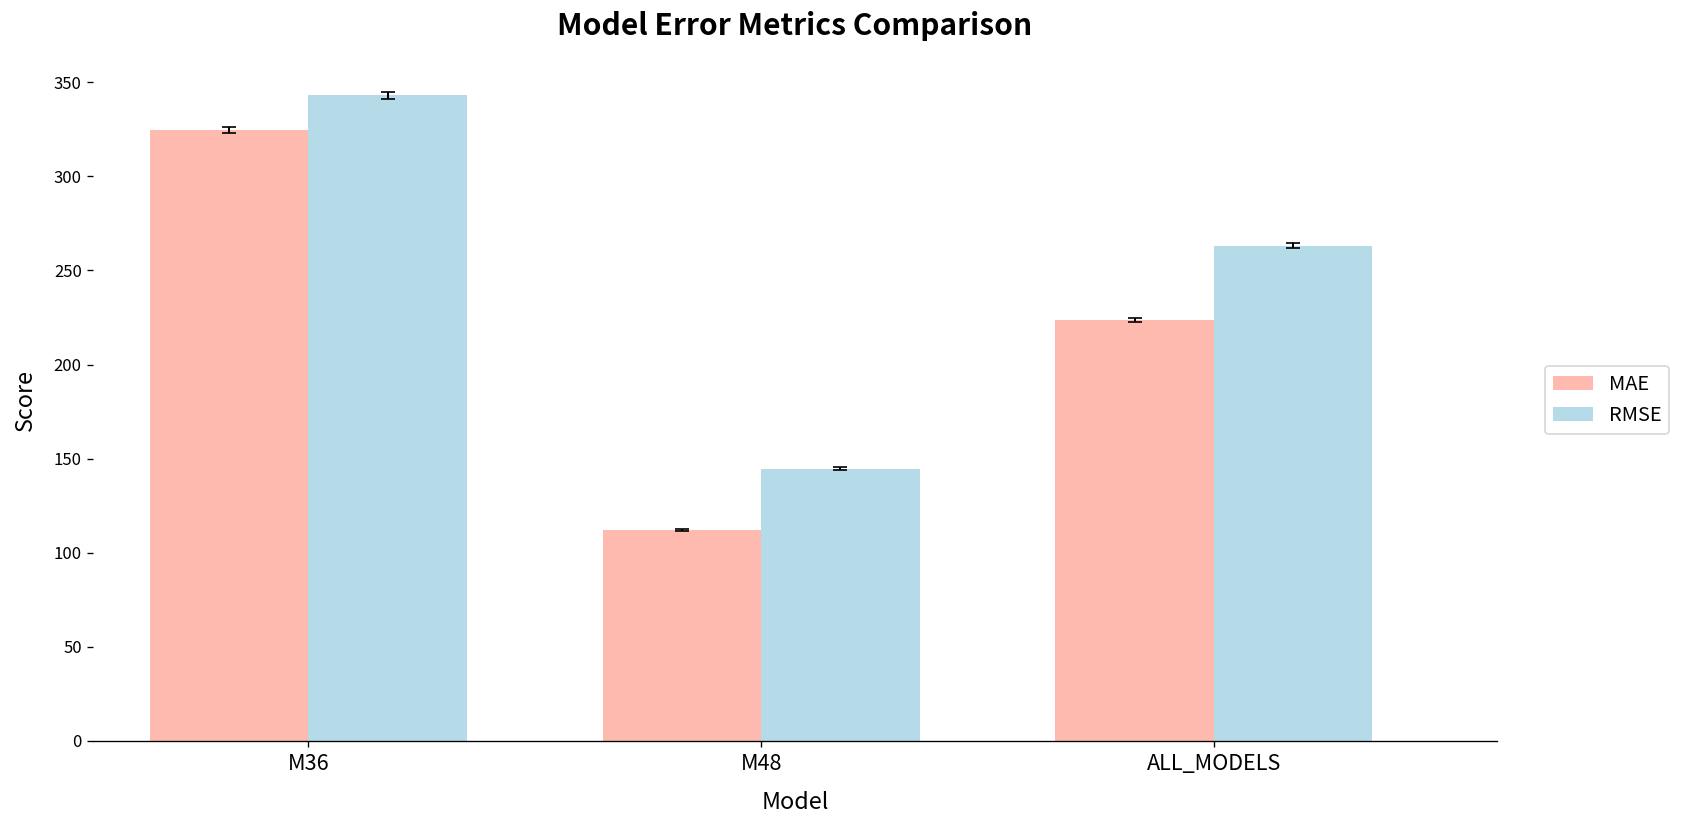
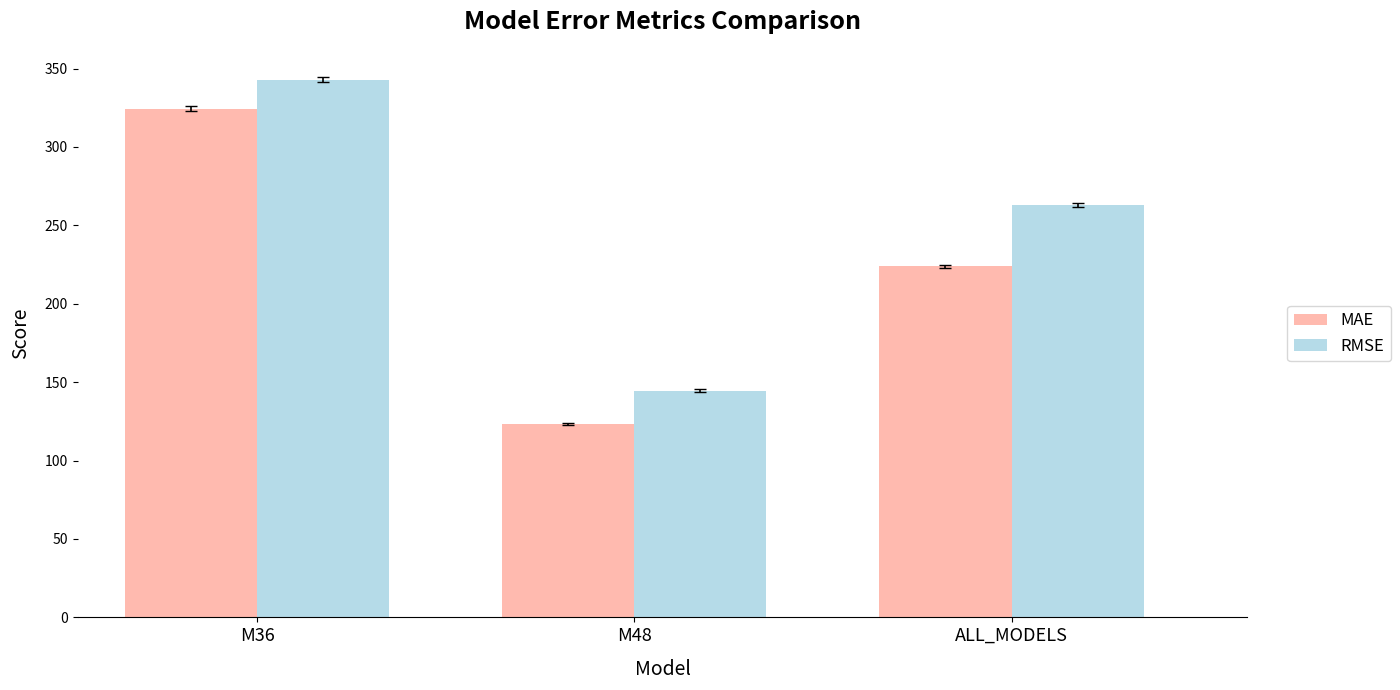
  {
    "MAE": {
      "M36": 324,
-     "M48": 112,
+     "M48": 123,
      "ALL_MODELS": 224
    },
    "RMSE": {
      "M36": 343,
      "M48": 145,
      "ALL_MODELS": 263
    }
  }
